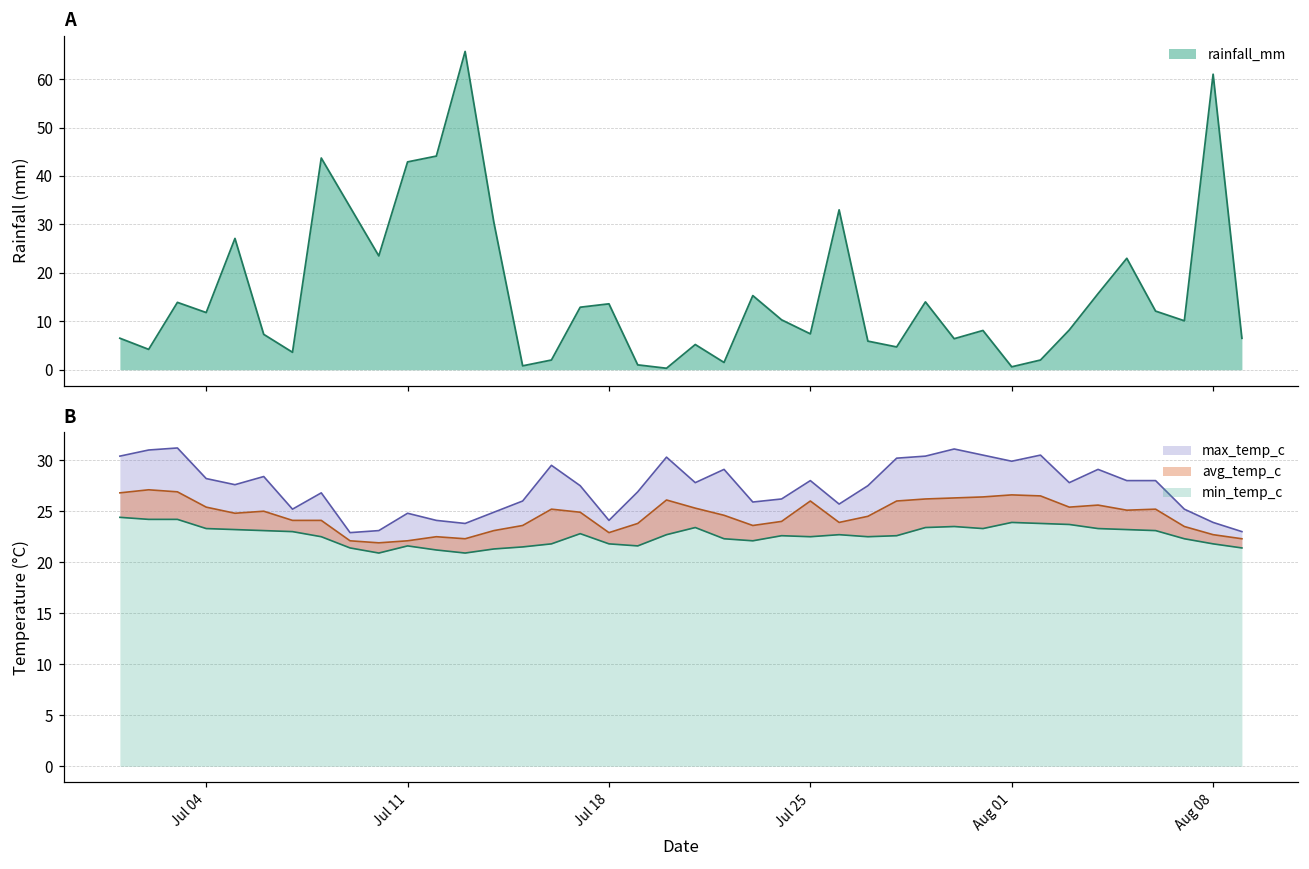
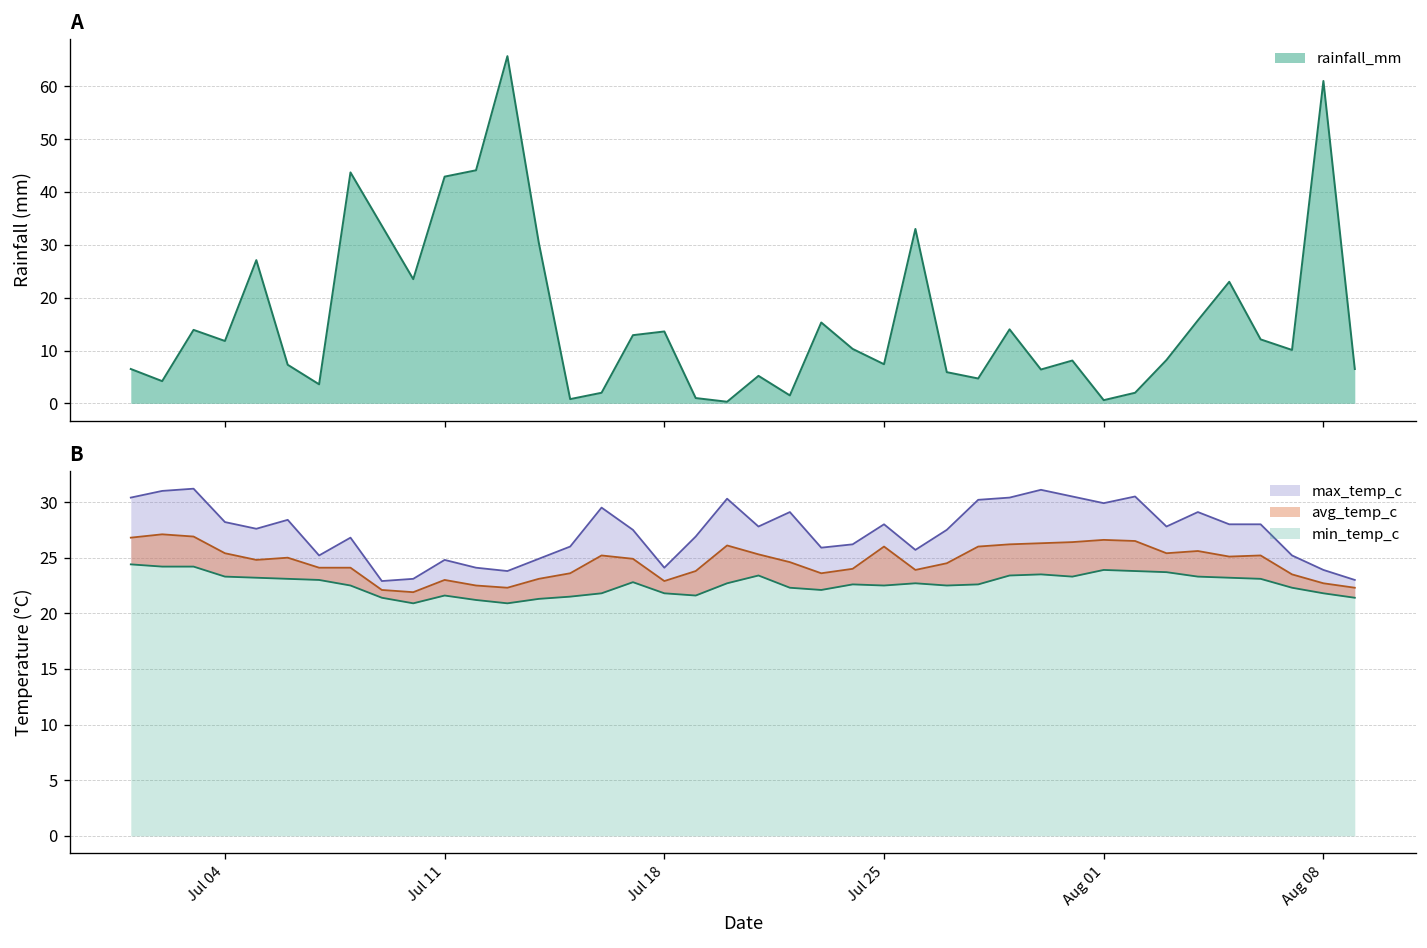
  {
    "B": {
      "avg_temp_c": {
        "Jul 04": 25,
-       "Jul 11": 22,
+       "Jul 11": 23,
        "Jul 18": 23,
        "Jul 25": 26,
        "Aug 01": 27,
        "Aug 08": 23
      }
    }
  }
